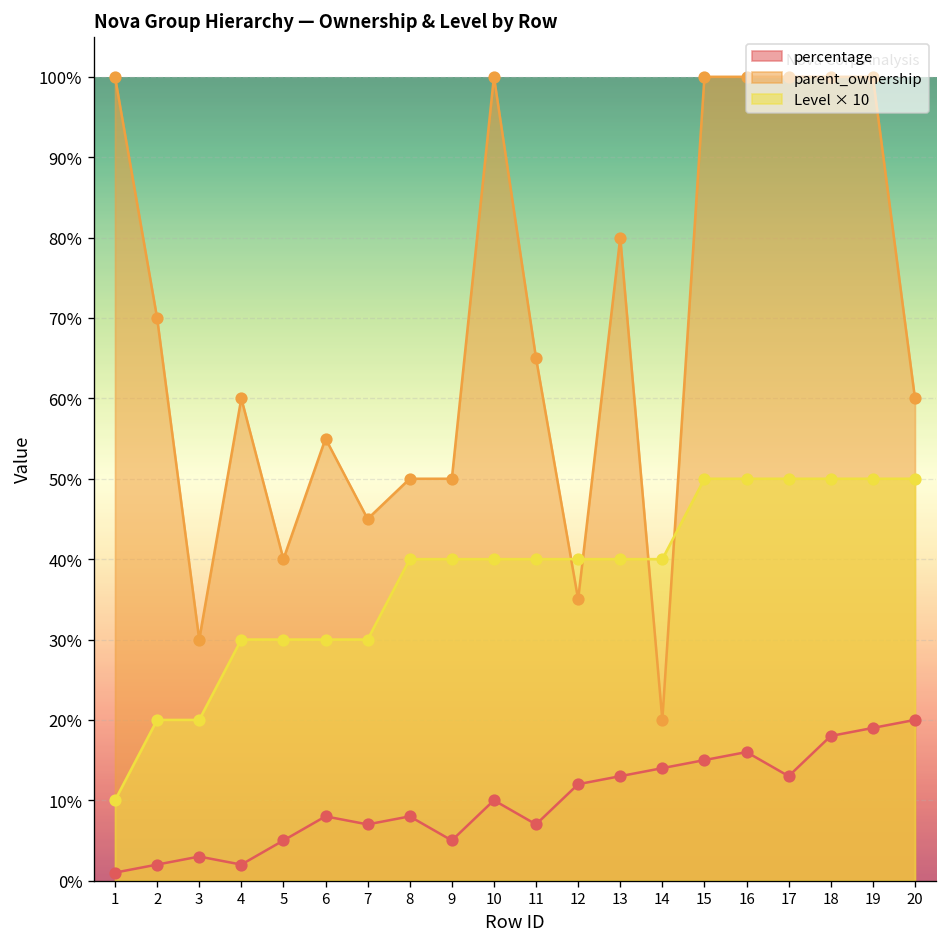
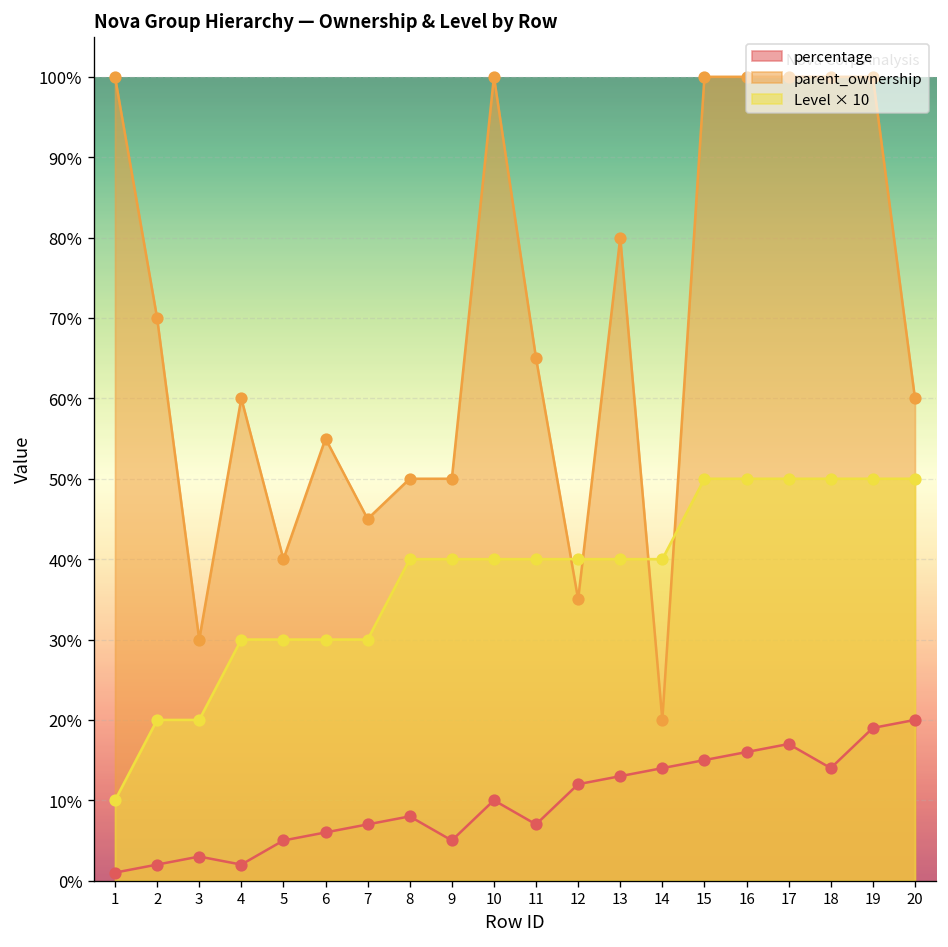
  {
    "percentage": {
      "1": "1%",
      "2": "2%",
      "3": "3%",
      "4": "2%",
      "5": "5%",
-     "6": "8%",
+     "6": "6%",
      "7": "7%",
      "8": "8%",
      "9": "5%",
      "10": "10%",
      "11": "7%",
      "12": "12%",
      "13": "13%",
      "14": "14%",
      "15": "15%",
      "16": "16%",
-     "17": "13%",
-     "18": "18%",
+     "17": "17%",
+     "18": "14%",
      "19": "19%",
      "20": "20%"
    }
  }
